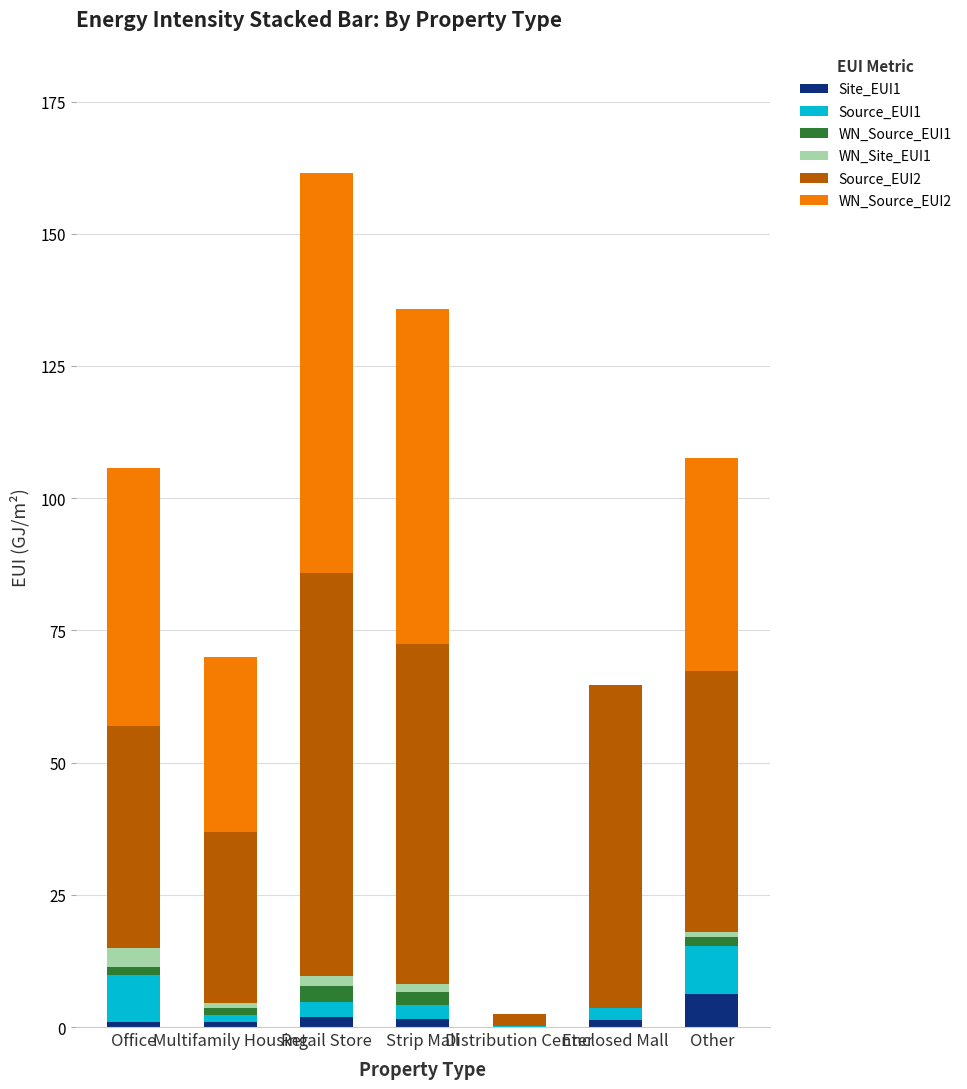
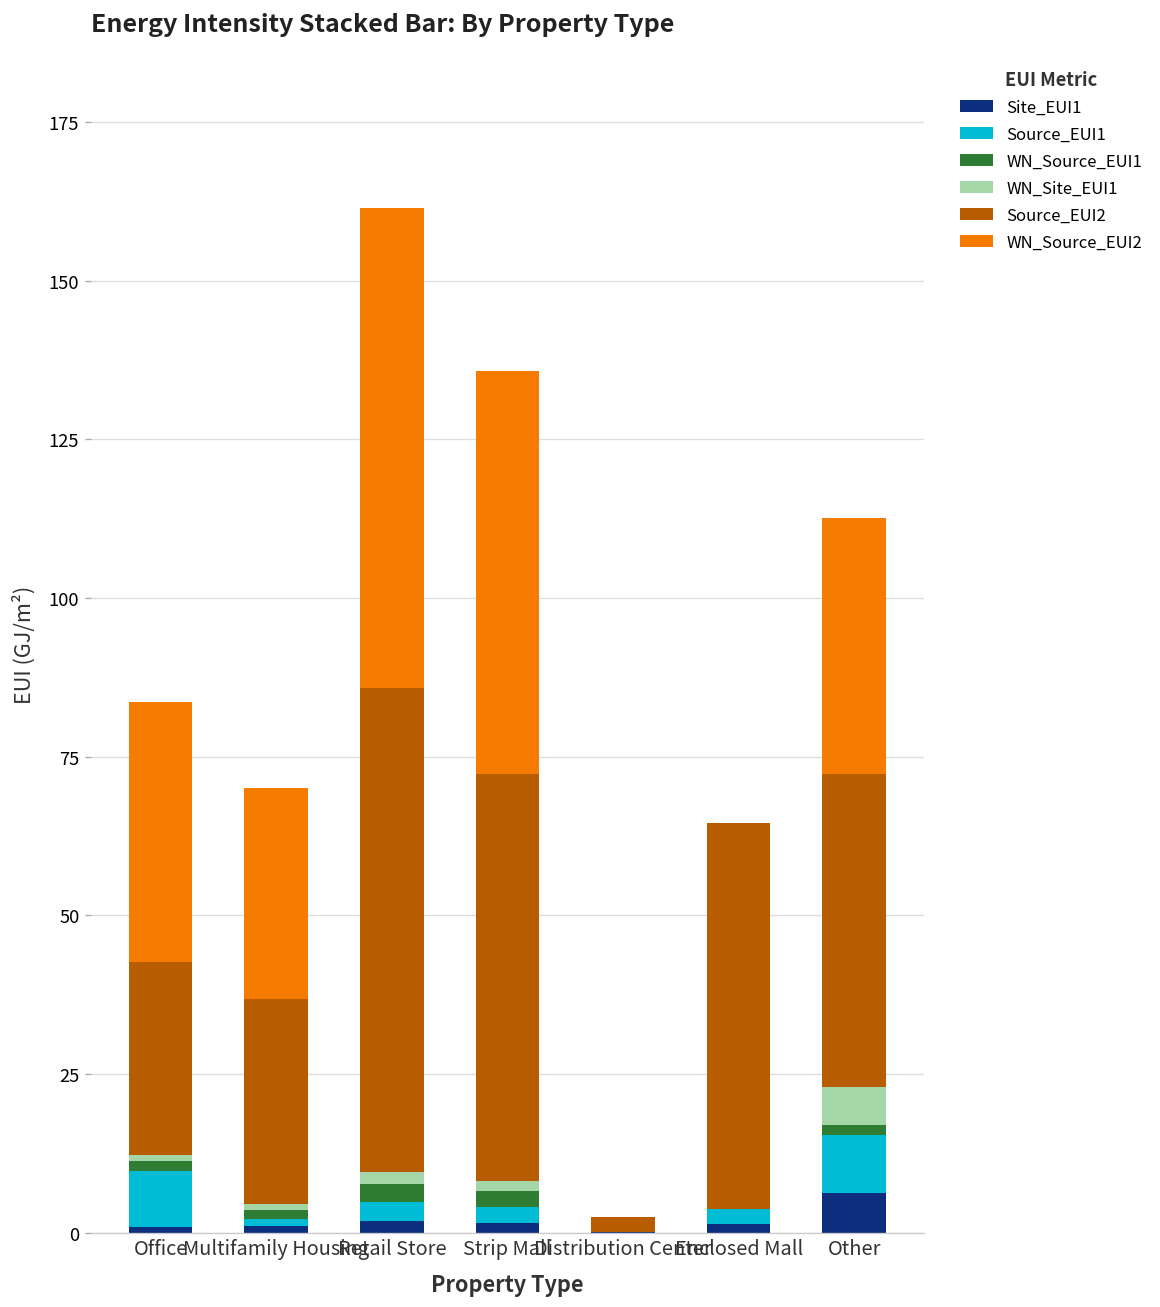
  {
    "Site_EUI1": {
      "Office": 1,
      "Other": 6
    },
    "Source_EUI1": {
      "Office": 9,
      "Other": 9
    },
    "WN_Source_EUI1": {
      "Office": 2,
      "Other": 2
    },
    "WN_Site_EUI1": {
-     "Office": 4,
-     "Other": 1
+     "Office": 1,
+     "Other": 6
    },
    "Source_EUI2": {
-     "Office": 42,
+     "Office": 30,
      "Other": 49
    },
    "WN_Source_EUI2": {
-     "Office": 49,
+     "Office": 41,
      "Other": 40
    }
  }
